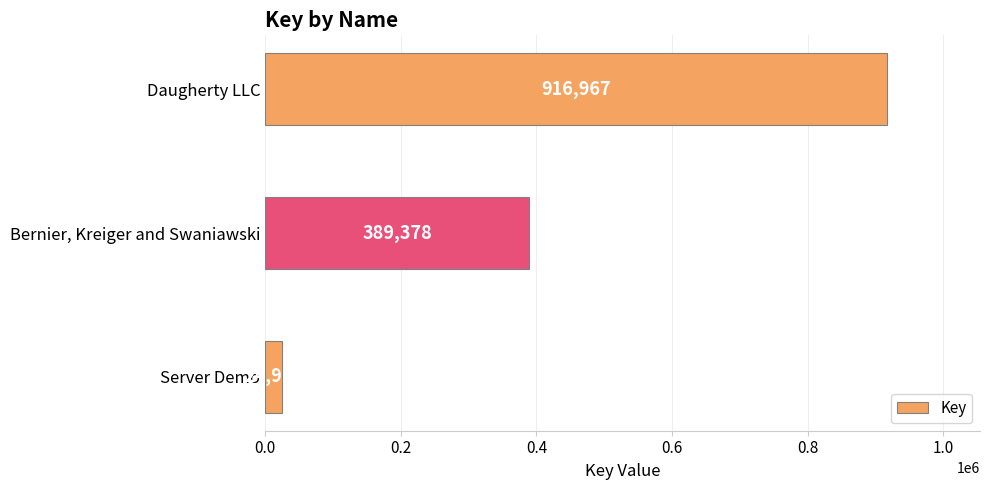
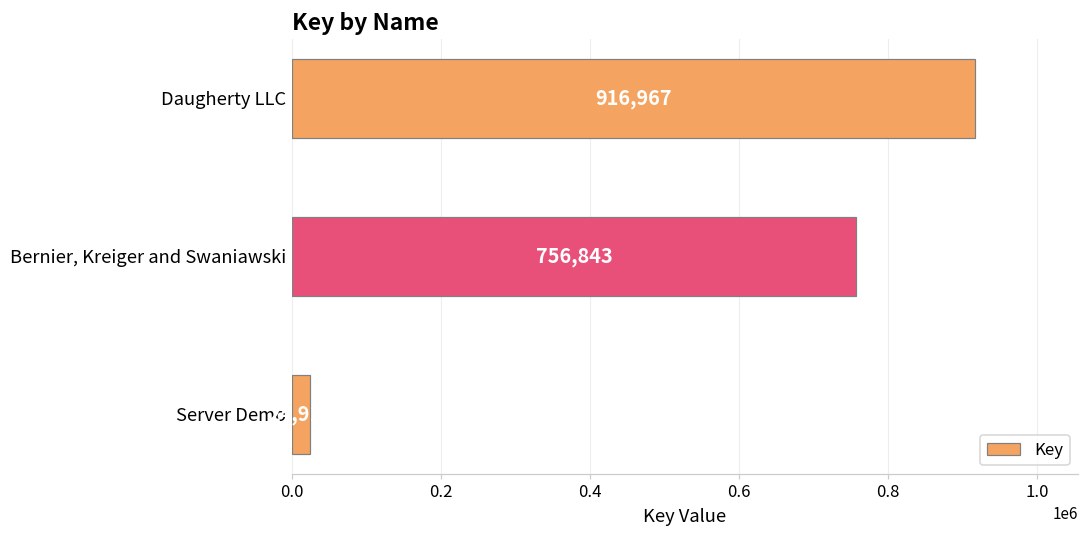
  {
    "Daugherty LLC": "916,967",
-   "Bernier, Kreiger and Swaniawski": "389,378"
+   "Bernier, Kreiger and Swaniawski": "756,843"
  }
